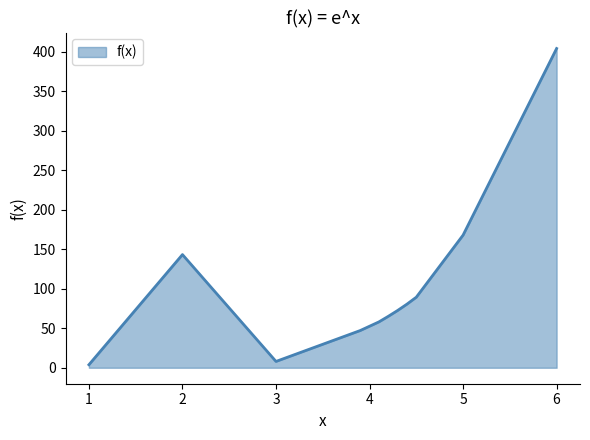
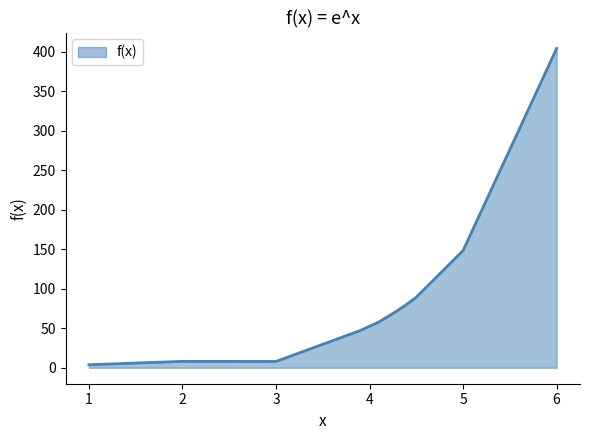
  {
    "1": 0,
-   "2": 140,
+   "2": 10,
    "3": 10,
-   "5": 170,
+   "5": 150,
    "6": 400
  }
